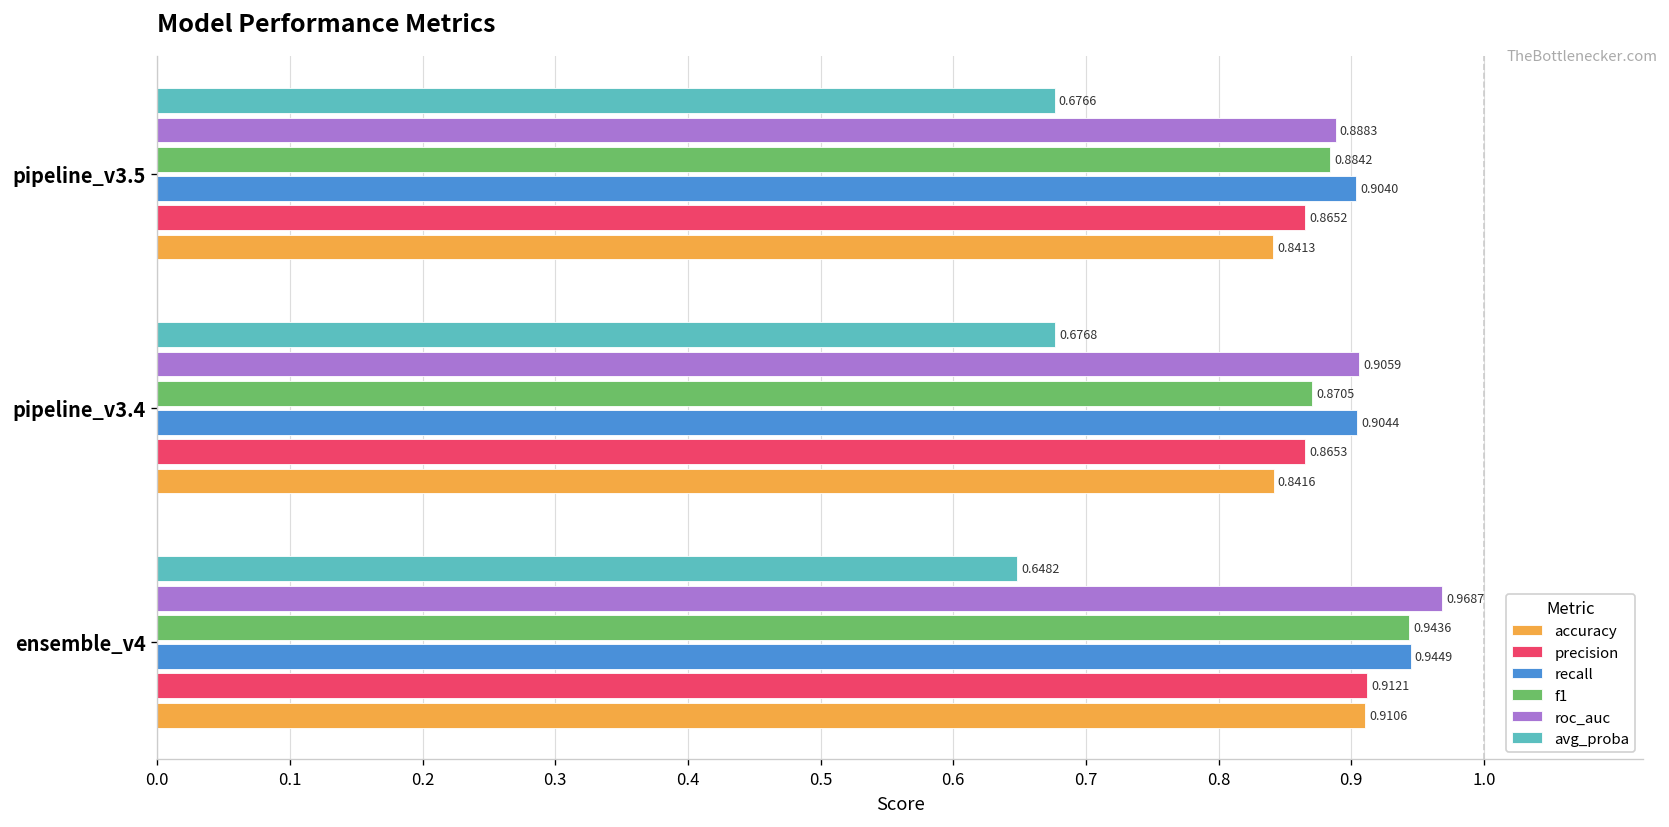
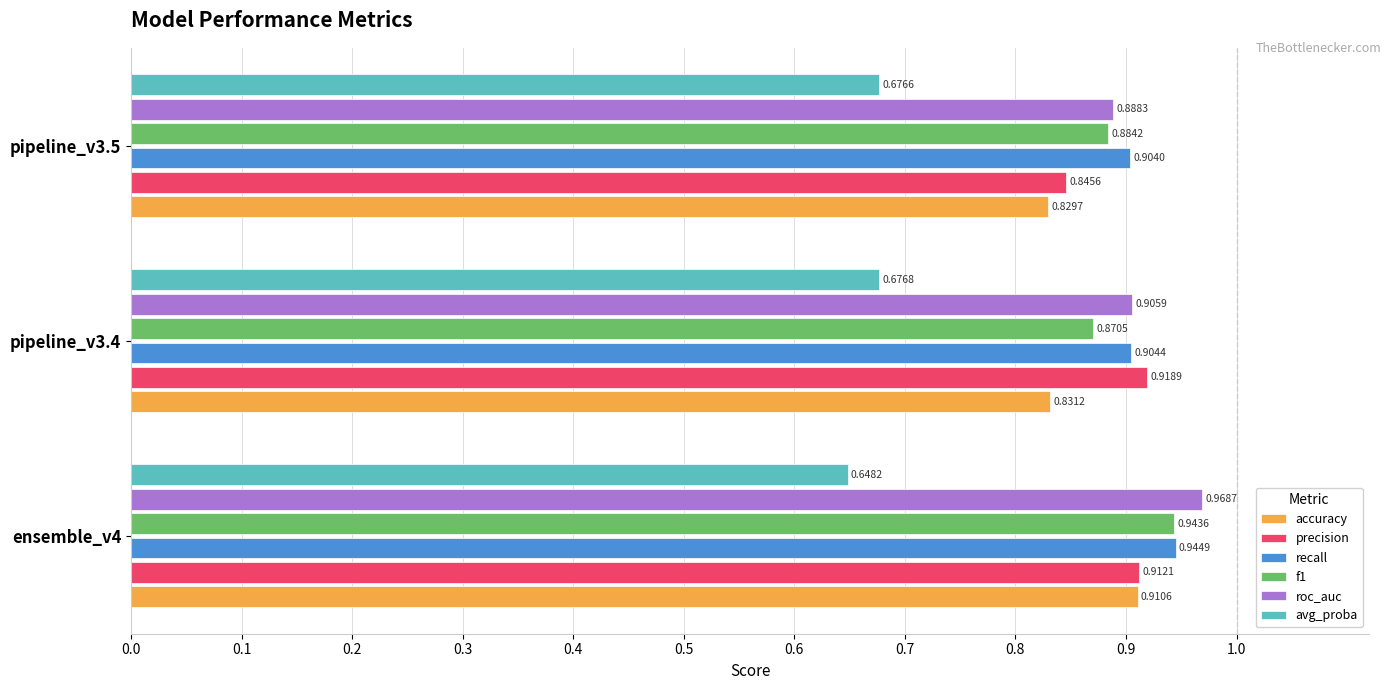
  {
    "accuracy": {
-     "pipeline_v3.5": 0.8413,
-     "pipeline_v3.4": 0.8416,
+     "pipeline_v3.5": 0.8297,
+     "pipeline_v3.4": 0.8312,
      "ensemble_v4": 0.9106
    },
    "precision": {
-     "pipeline_v3.5": 0.8652,
-     "pipeline_v3.4": 0.8653,
+     "pipeline_v3.5": 0.8456,
+     "pipeline_v3.4": 0.9189,
      "ensemble_v4": 0.9121
    },
    "f1": {
      "pipeline_v3.5": 0.8842,
      "pipeline_v3.4": 0.8705,
      "ensemble_v4": 0.9436
    },
    "roc_auc": {
      "pipeline_v3.5": 0.8883,
      "pipeline_v3.4": 0.9059,
      "ensemble_v4": 0.9687
    }
  }
